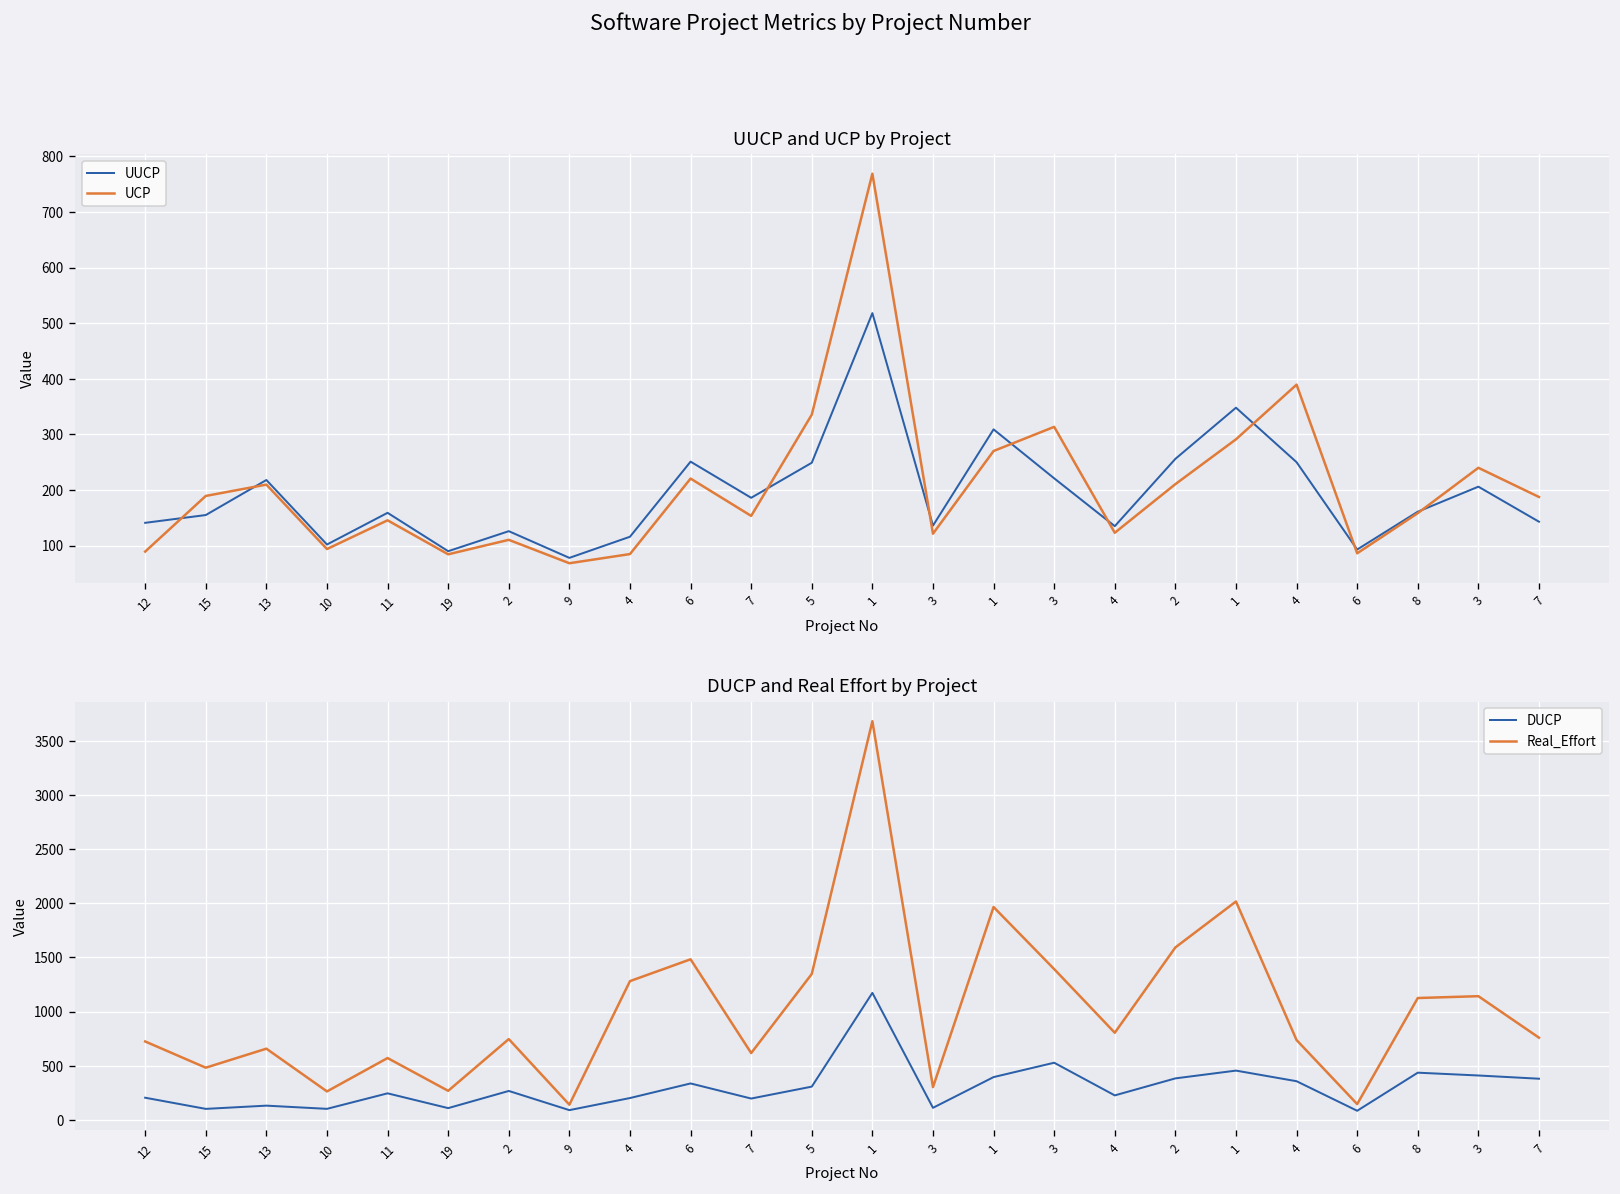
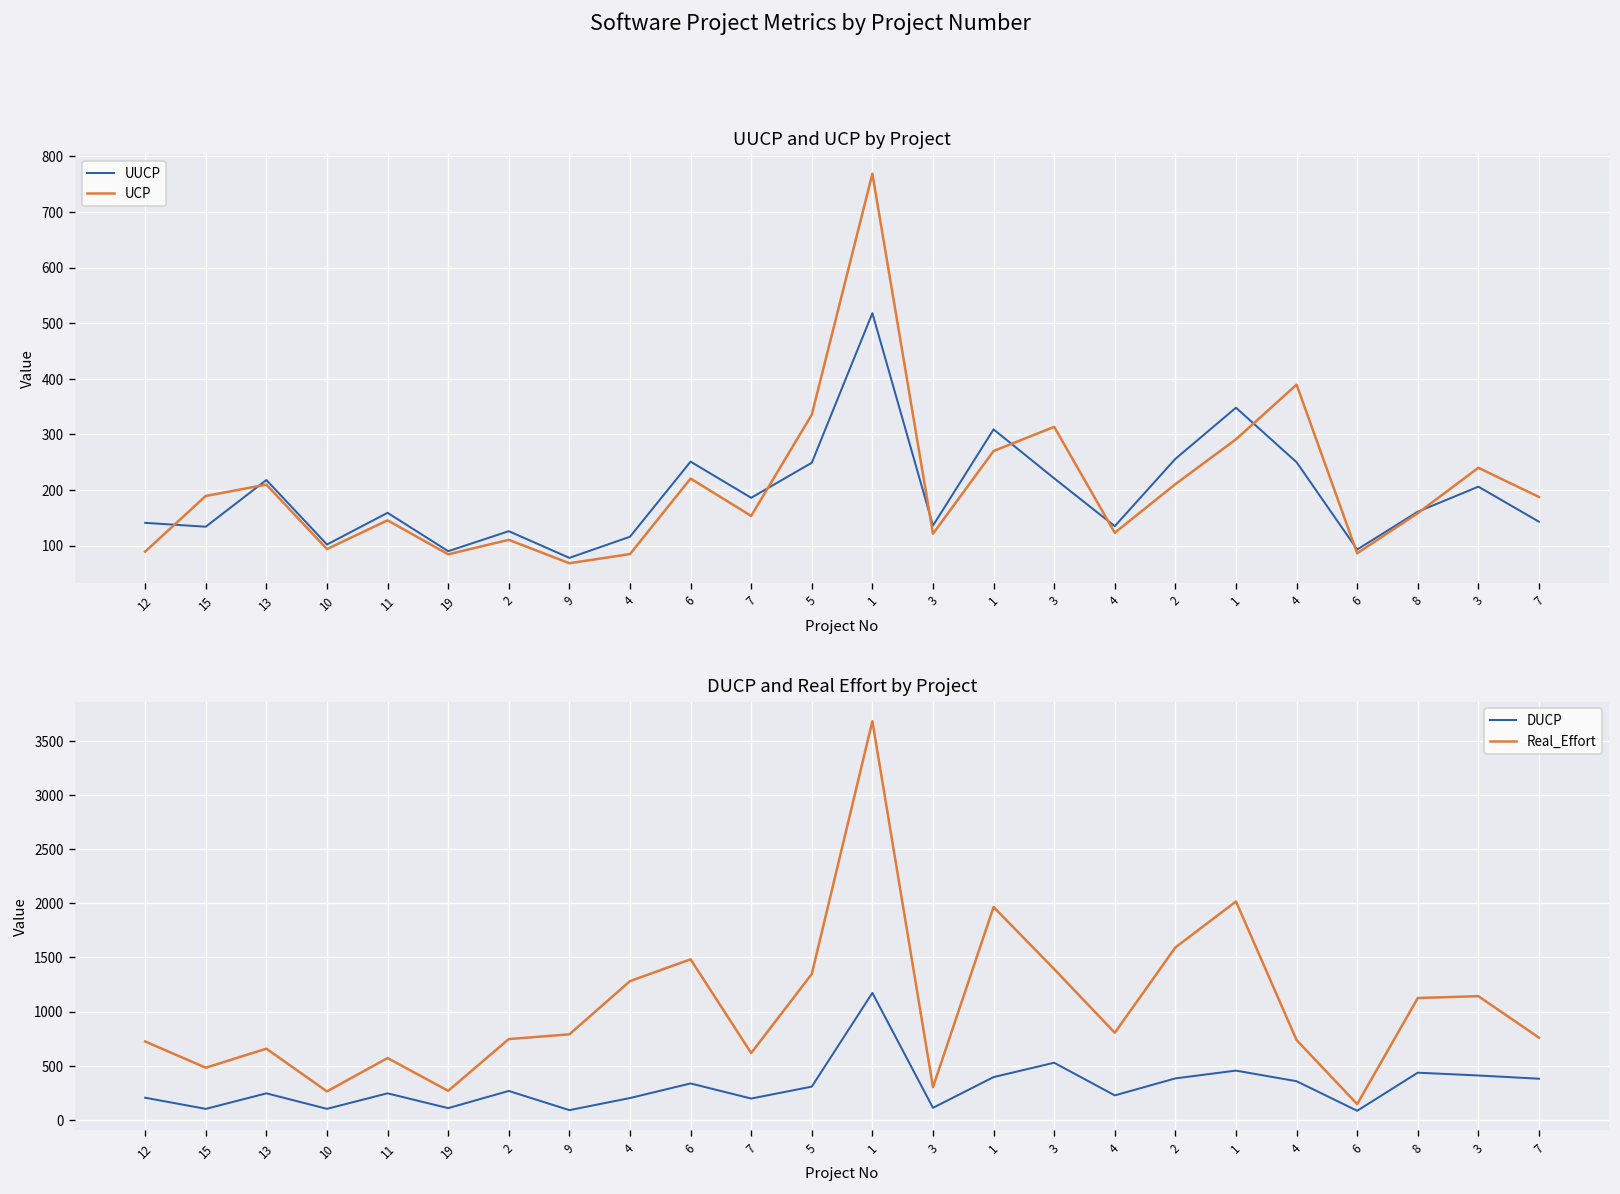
  {
    "UUCP and UCP by Project": {
      "UUCP": {
        "12": 140,
-       "15": 160,
+       "15": 130,
        "13": 220,
        "10": 100,
        "11": 160,
        "19": 90,
        "9": 80,
        "5": 250
      },
      "UCP": {
        "12": 90,
        "15": 190,
        "13": 210,
        "10": 90,
        "11": 150,
        "19": 80,
        "9": 70,
        "5": 340
      }
    },
    "DUCP and Real Effort by Project": {
      "DUCP": {
        "12": 200,
        "15": 100,
-       "13": 100,
+       "13": 200,
        "10": 100,
        "11": 200,
        "19": 100,
        "9": 100,
        "5": 300,
        "8": 400
      },
      "Real_Effort": {
        "12": 700,
        "15": 500,
        "13": 700,
        "10": 300,
        "11": 600,
        "19": 300,
-       "9": 100,
+       "9": 800,
        "5": 1300,
        "8": 1100
      }
    }
  }
